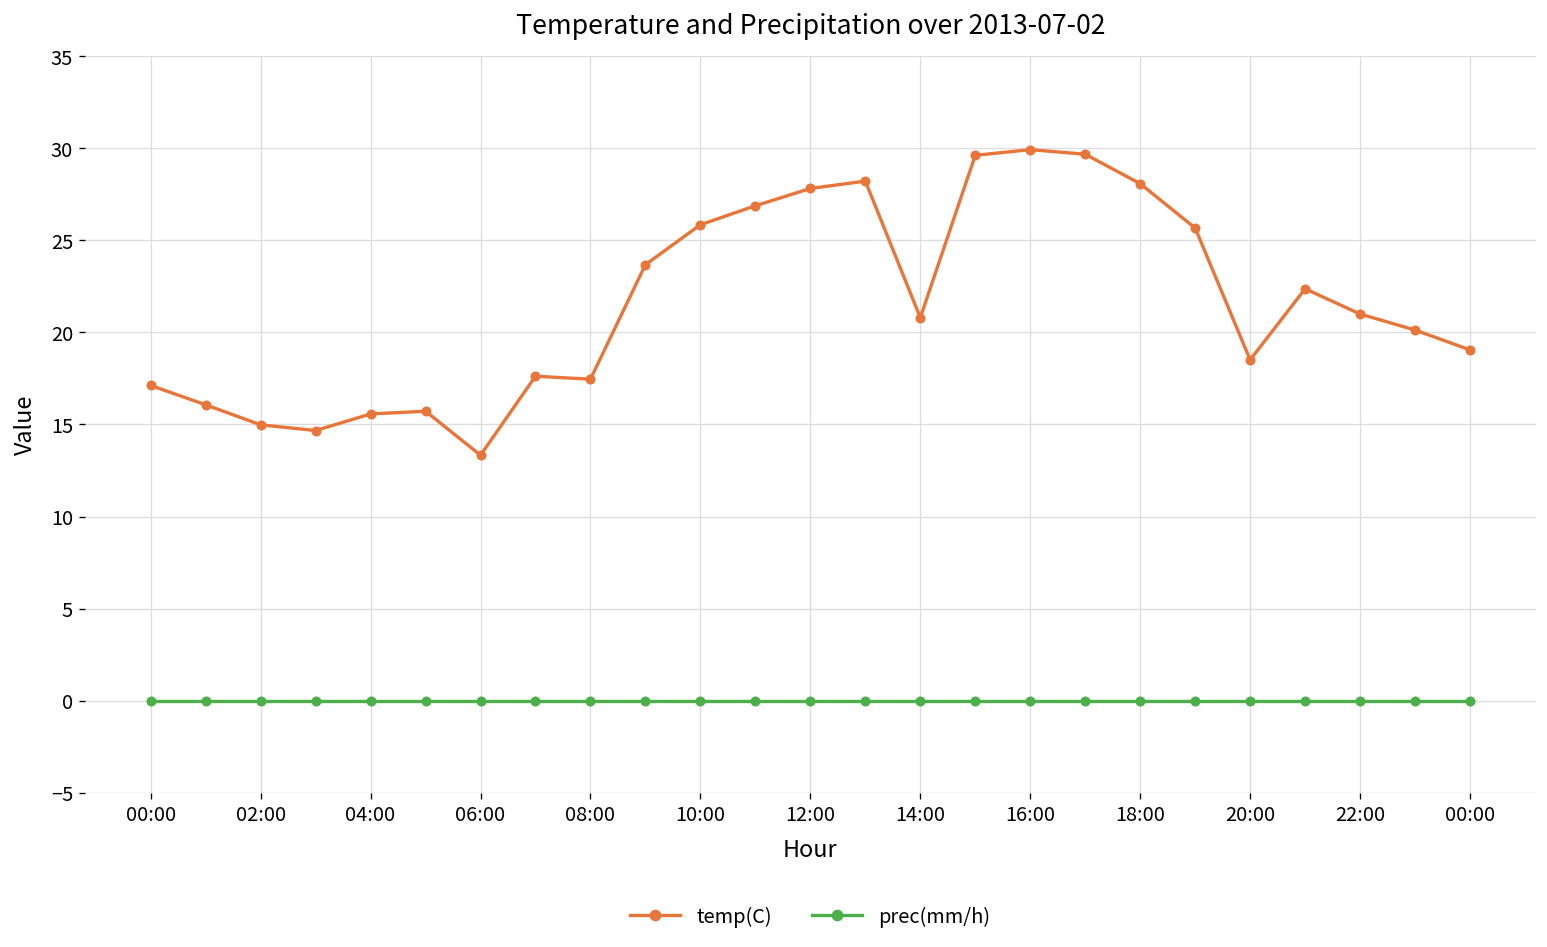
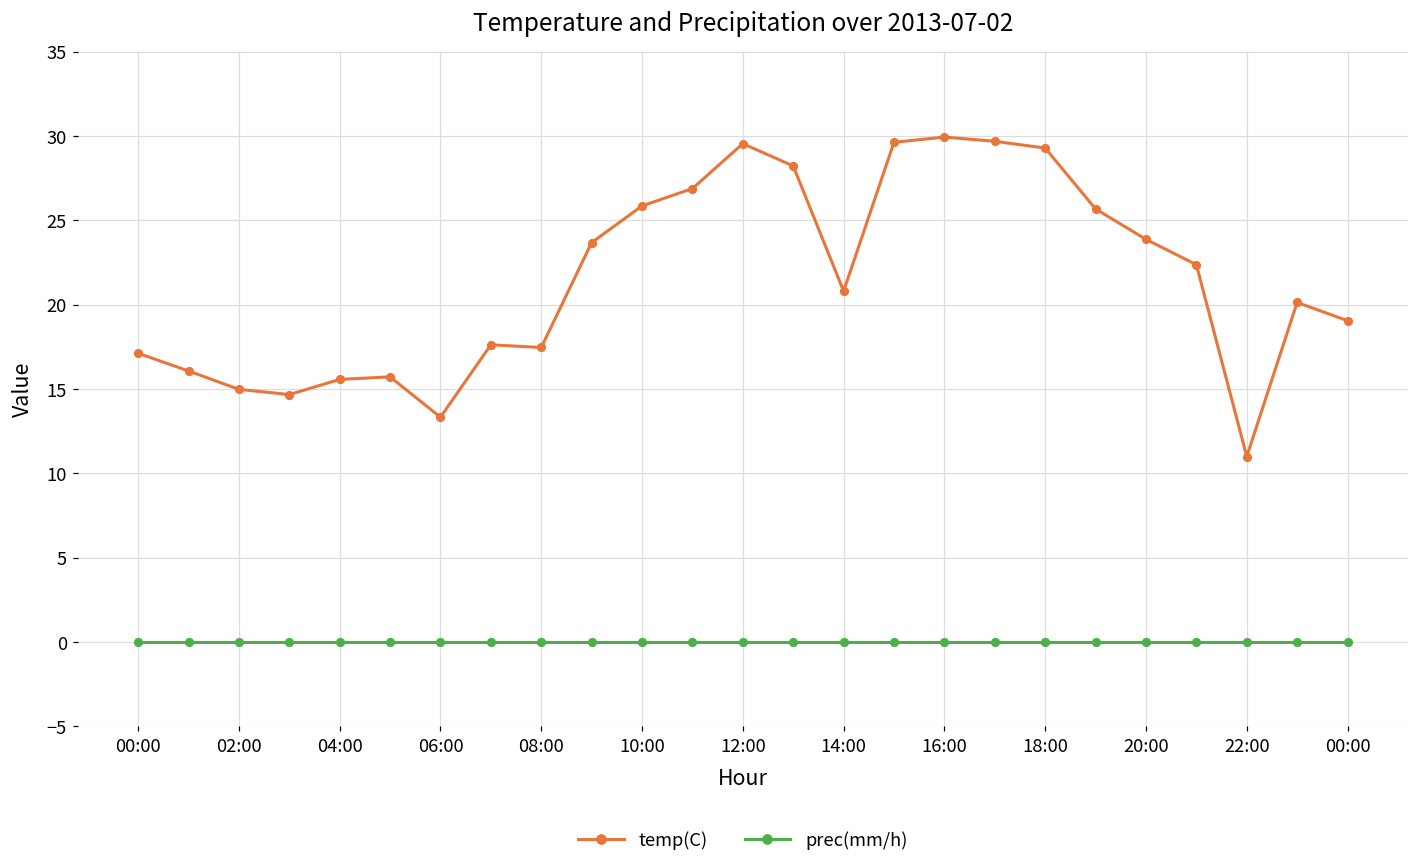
  {
    "temp(C)": {
      "02:00": 15.0,
      "04:00": 15.6,
      "06:00": 13.3,
      "08:00": 17.5,
      "10:00": 25.9,
-     "12:00": 27.8,
+     "12:00": 29.5,
      "14:00": 20.8,
      "16:00": 29.9,
-     "18:00": 28.1,
-     "20:00": 18.5,
-     "22:00": 21
+     "18:00": 29.3,
+     "20:00": 23.9,
+     "22:00": 11
    },
    "prec(mm/h)": {
      "02:00": 0.0,
      "04:00": 0.0,
      "06:00": 0.0,
      "08:00": 0.0,
      "10:00": 0.0,
      "12:00": 0.0,
      "14:00": 0.0,
      "16:00": 0.0,
      "18:00": 0.0,
      "20:00": 0.0,
      "22:00": 0.0
    }
  }
